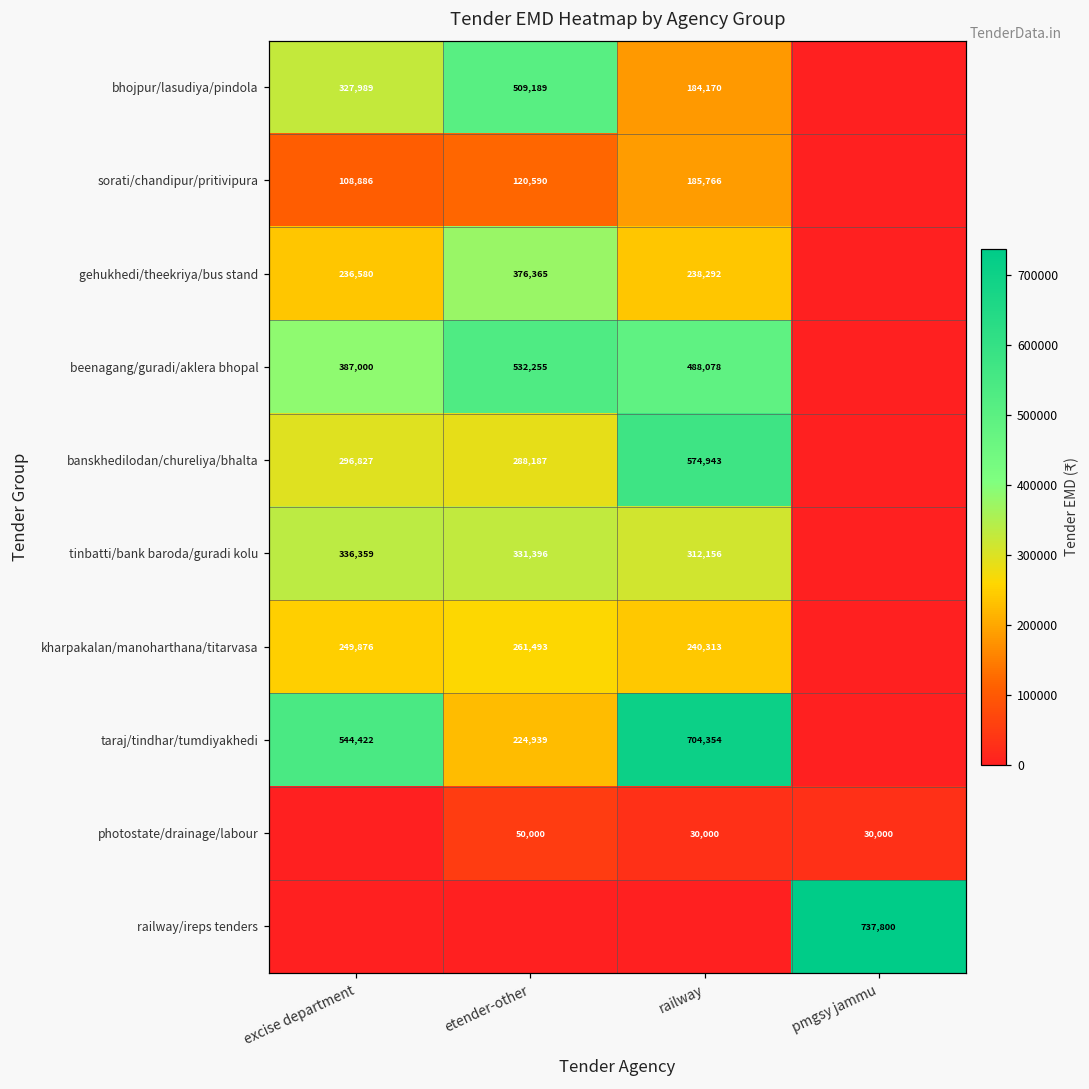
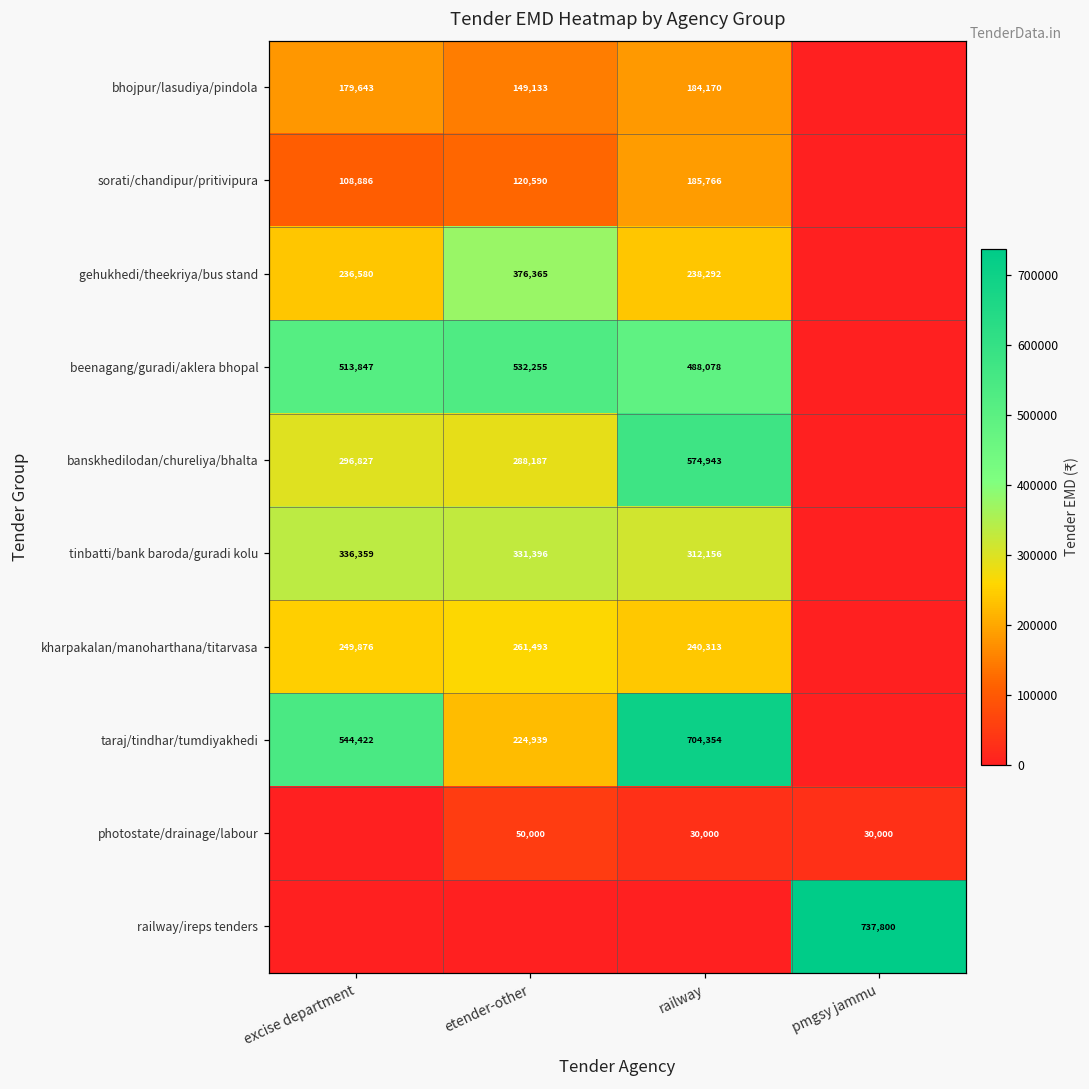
  {
    "bhojpur/lasudiya/pindola": {
-     "excise department": "327,989",
-     "etender-other": "509,189",
+     "excise department": "179,643",
+     "etender-other": "149,133",
      "railway": "184,170"
    },
    "sorati/chandipur/pritivipura": {
      "excise department": "108,886",
      "etender-other": "120,590",
      "railway": "185,766"
    },
    "gehukhedi/theekriya/bus stand": {
      "excise department": "236,580",
      "etender-other": "376,365",
      "railway": "238,292"
    },
    "beenagang/guradi/aklera bhopal": {
-     "excise department": "387,000",
+     "excise department": "513,847",
      "etender-other": "532,255",
      "railway": "488,078"
    },
    "banskhedilodan/chureliya/bhalta": {
      "excise department": "296,827",
      "etender-other": "288,187",
      "railway": "574,943"
    },
    "tinbatti/bank baroda/guradi kolu": {
      "excise department": "336,359",
      "etender-other": "331,396",
      "railway": "312,156"
    },
    "kharpakalan/manoharthana/titarvasa": {
      "excise department": "249,876",
      "etender-other": "261,493",
      "railway": "240,313"
    },
    "taraj/tindhar/tumdiyakhedi": {
      "excise department": "544,422",
      "etender-other": "224,939",
      "railway": "704,354"
    },
    "photostate/drainage/labour": {
      "etender-other": "50,000",
      "railway": "30,000",
      "pmgsy jammu": "30,000"
    },
    "railway/ireps tenders": {
      "pmgsy jammu": "737,800"
    }
  }
